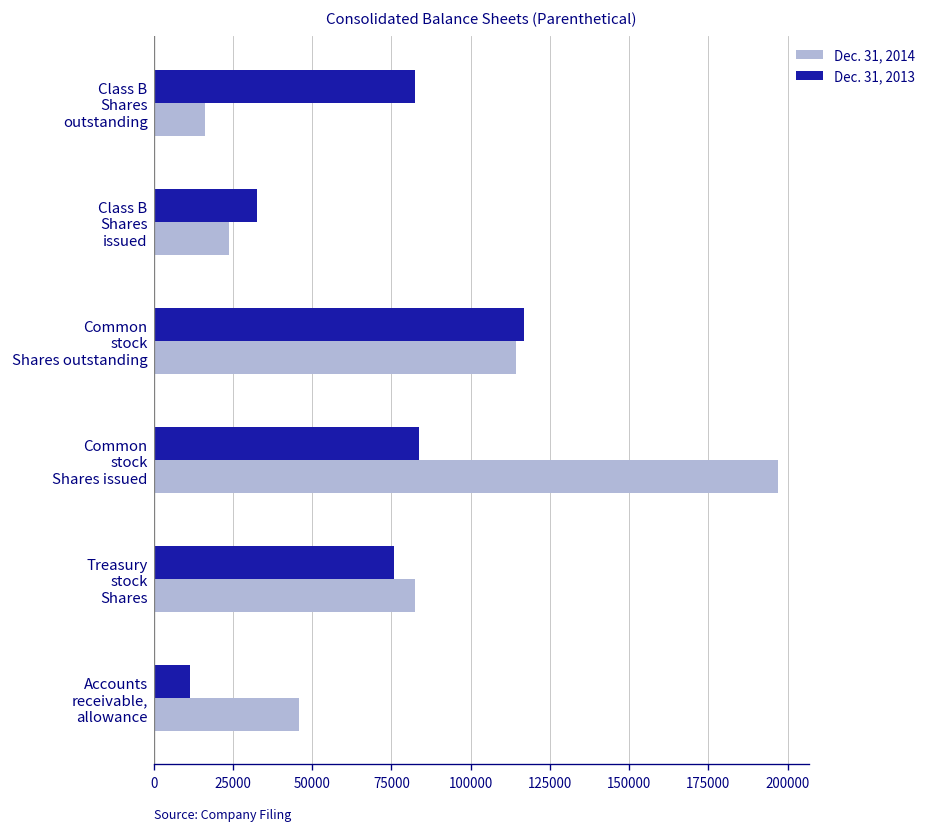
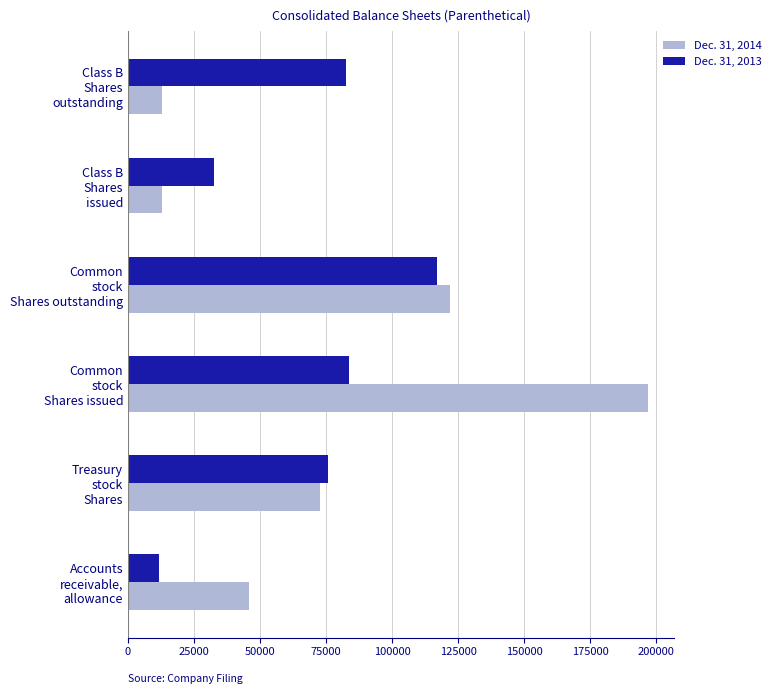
  {
    "Dec. 31, 2014": {
-     "Class B Shares outstanding": 16000,
-     "Class B Shares issued": 24000,
-     "Common stock Shares outstanding": 114000,
+     "Class B Shares outstanding": 13000,
+     "Class B Shares issued": 13000,
+     "Common stock Shares outstanding": 122000,
      "Common stock Shares issued": 197000,
-     "Treasury stock Shares": 83000,
+     "Treasury stock Shares": 73000,
      "Accounts receivable, allowance": 46000
    },
    "Dec. 31, 2013": {
      "Class B Shares outstanding": 82000,
      "Class B Shares issued": 33000,
      "Common stock Shares outstanding": 117000,
      "Common stock Shares issued": 84000,
      "Treasury stock Shares": 76000,
      "Accounts receivable, allowance": 12000
    }
  }
